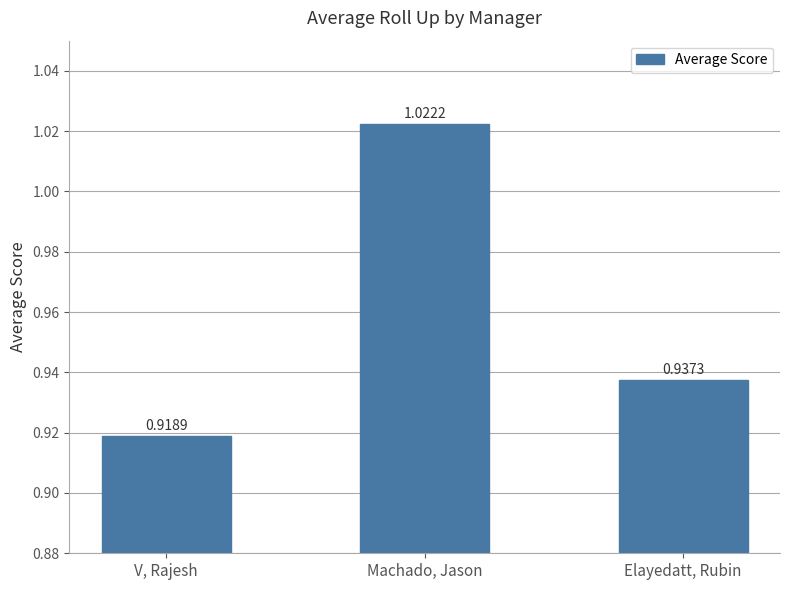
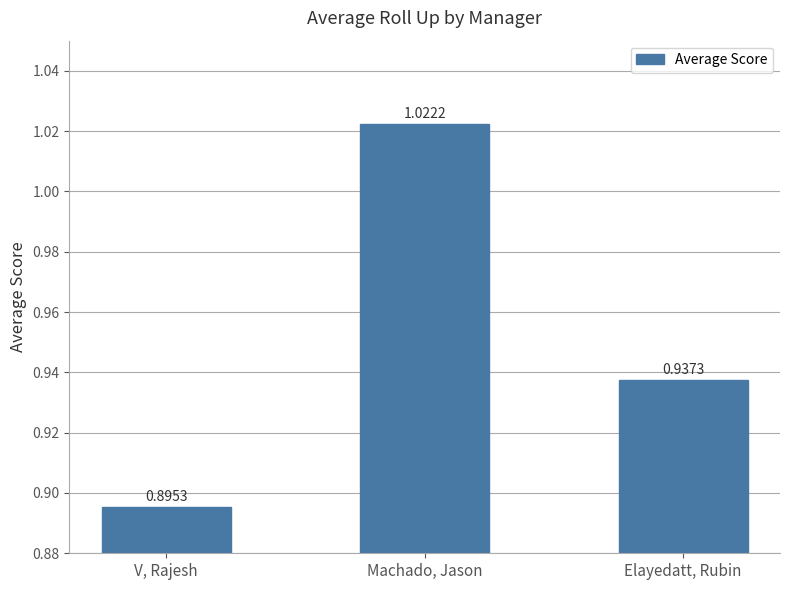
  {
-   "V, Rajesh": 0.9189,
+   "V, Rajesh": 0.8953,
    "Machado, Jason": 1.0222,
    "Elayedatt, Rubin": 0.9373
  }
